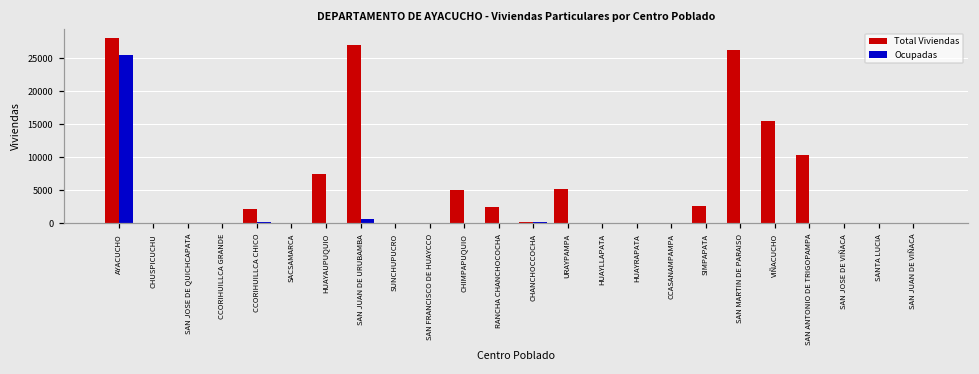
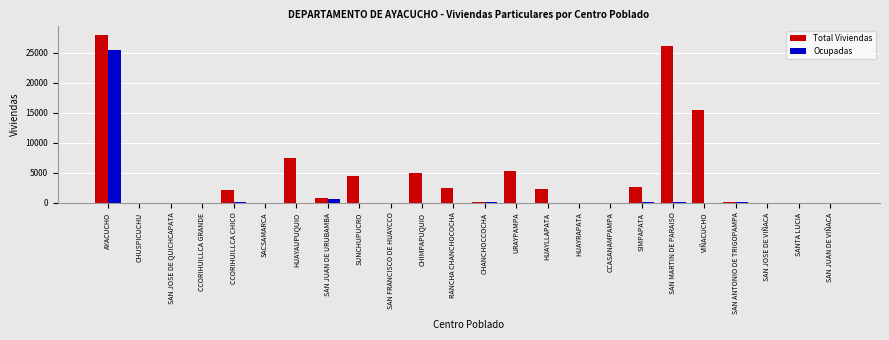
  {
    "Total Viviendas": {
      "AYACUCHO": 28000,
      "CCORIHUILLCA CHICO": 2000,
      "HUAYAUPUQUIO": 8000,
-     "SAN JUAN DE URUBAMBA": 27000,
-     "SUNCHUPUCRO": 0,
+     "SAN JUAN DE URUBAMBA": 1000,
+     "SUNCHUPUCRO": 4000,
      "CHIMPAPUQUIO": 5000,
      "RANCHA CHANCHOCOCHA": 2000,
      "URAYPAMPA": 5000,
-     "HUAYLLAPATA": 0,
+     "HUAYLLAPATA": 2000,
      "SIMPAPATA": 3000,
      "SAN MARTIN DE PARAISO": 26000,
      "VIÑACUCHO": 15000,
-     "SAN ANTONIO DE TRIGOPAMPA": 10000
+     "SAN ANTONIO DE TRIGOPAMPA": 0
    },
    "Ocupadas": {
      "AYACUCHO": 26000,
      "CHUSPICUCHU": 0,
      "SAN JUAN DE URUBAMBA": 1000
    }
  }
